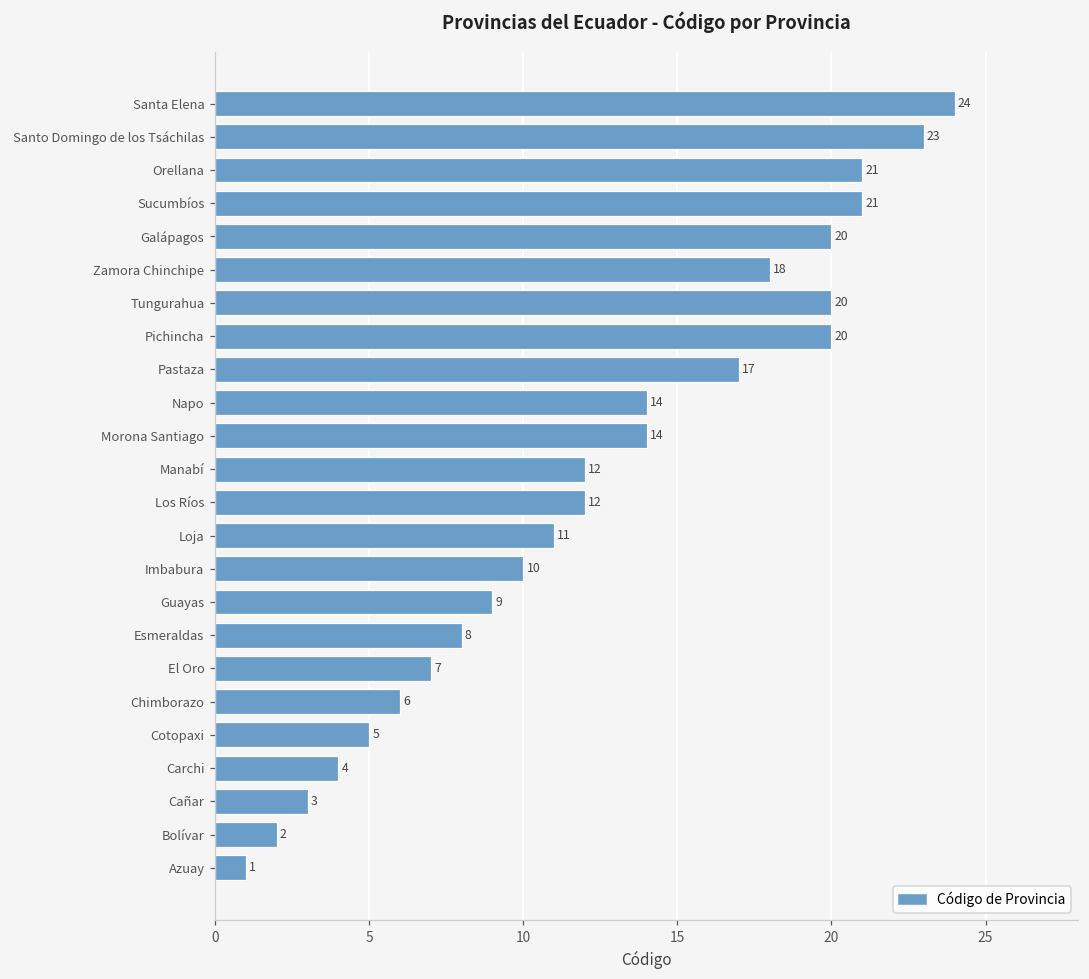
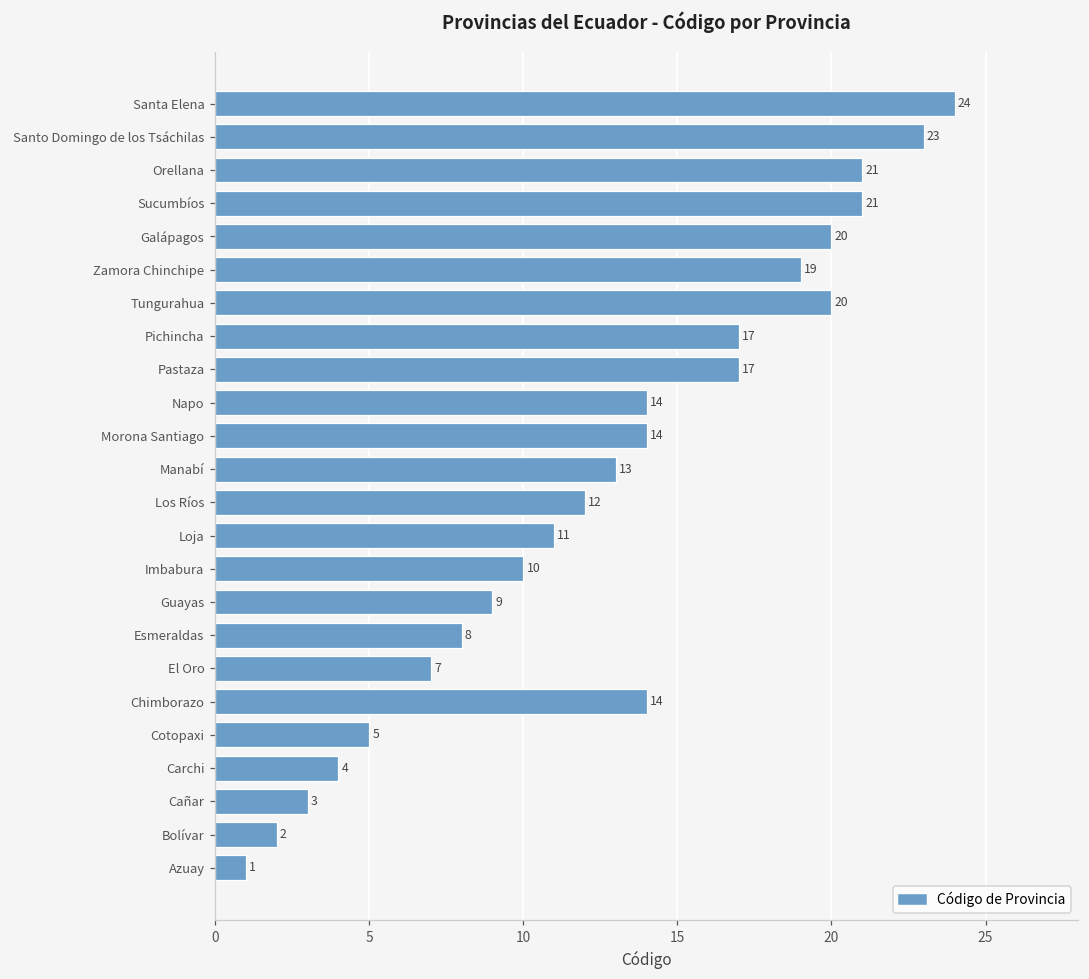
  {
    "Santa Elena": 24,
    "Santo Domingo de los Tsáchilas": 23,
    "Orellana": 21,
    "Sucumbíos": 21,
    "Galápagos": 20,
-   "Zamora Chinchipe": 18,
+   "Zamora Chinchipe": 19,
    "Tungurahua": 20,
-   "Pichincha": 20,
+   "Pichincha": 17,
    "Pastaza": 17,
    "Napo": 14,
    "Morona Santiago": 14,
-   "Manabí": 12,
+   "Manabí": 13,
    "Los Ríos": 12,
    "Loja": 11,
    "Imbabura": 10,
    "Guayas": 9,
    "Esmeraldas": 8,
    "El Oro": 7,
-   "Chimborazo": 6,
+   "Chimborazo": 14,
    "Cotopaxi": 5,
    "Carchi": 4,
    "Cañar": 3,
    "Bolívar": 2,
    "Azuay": 1
  }
